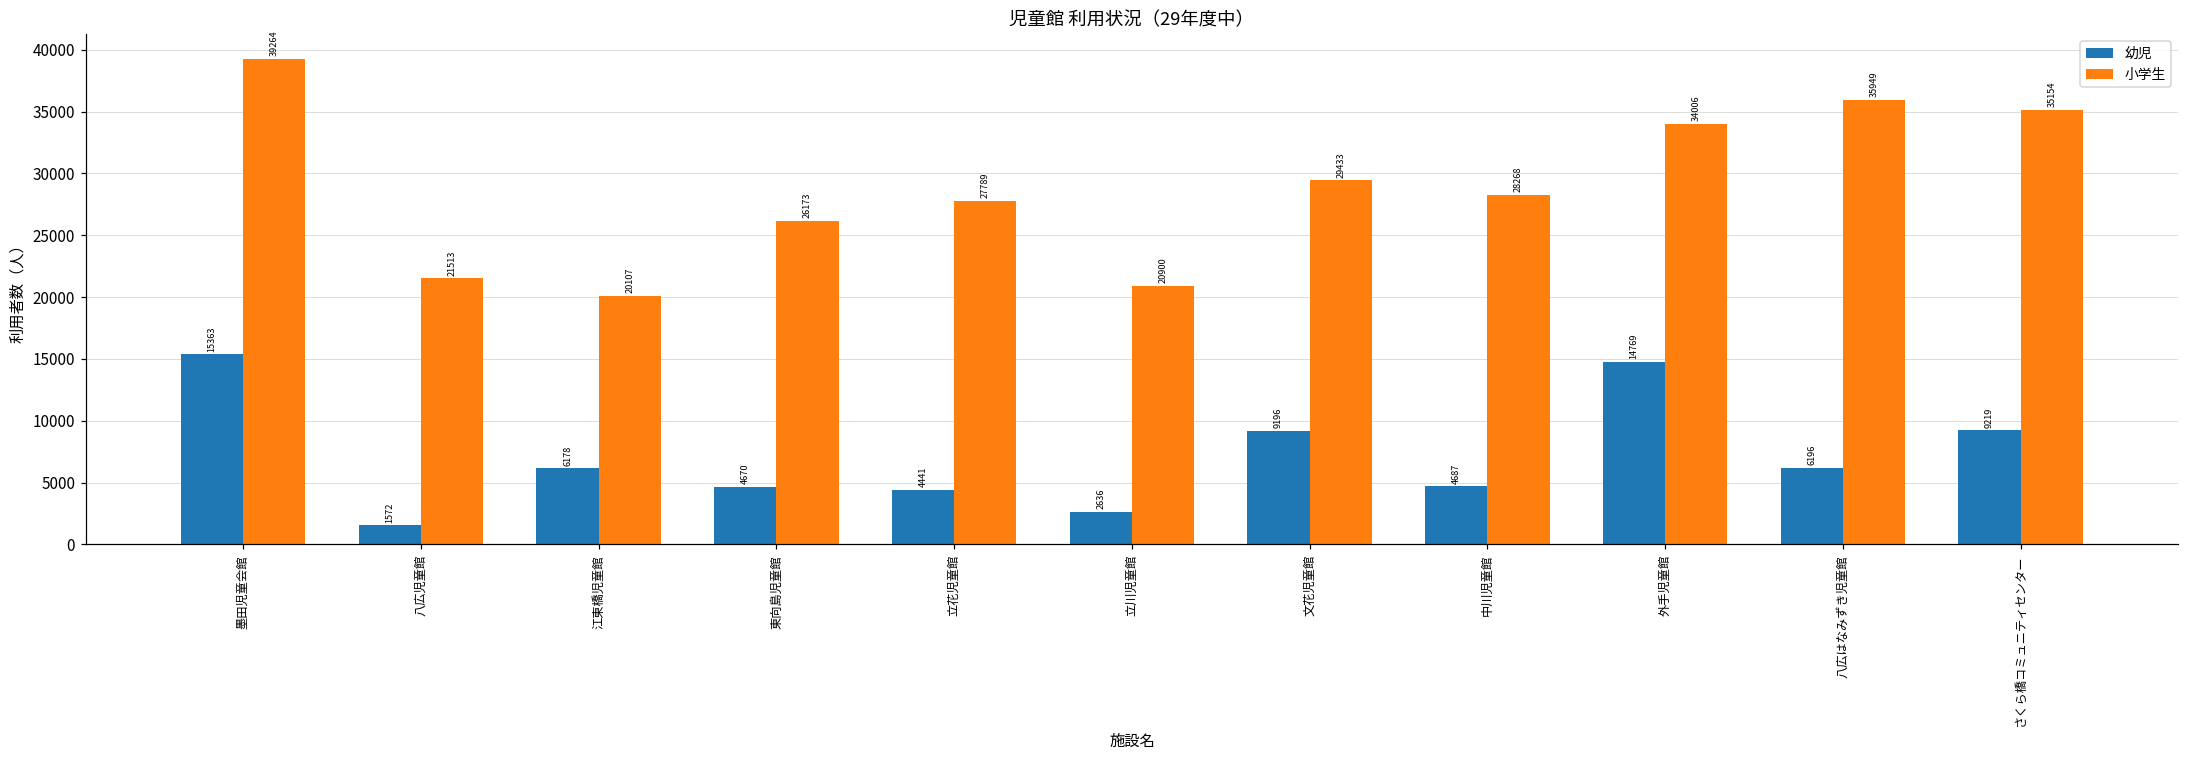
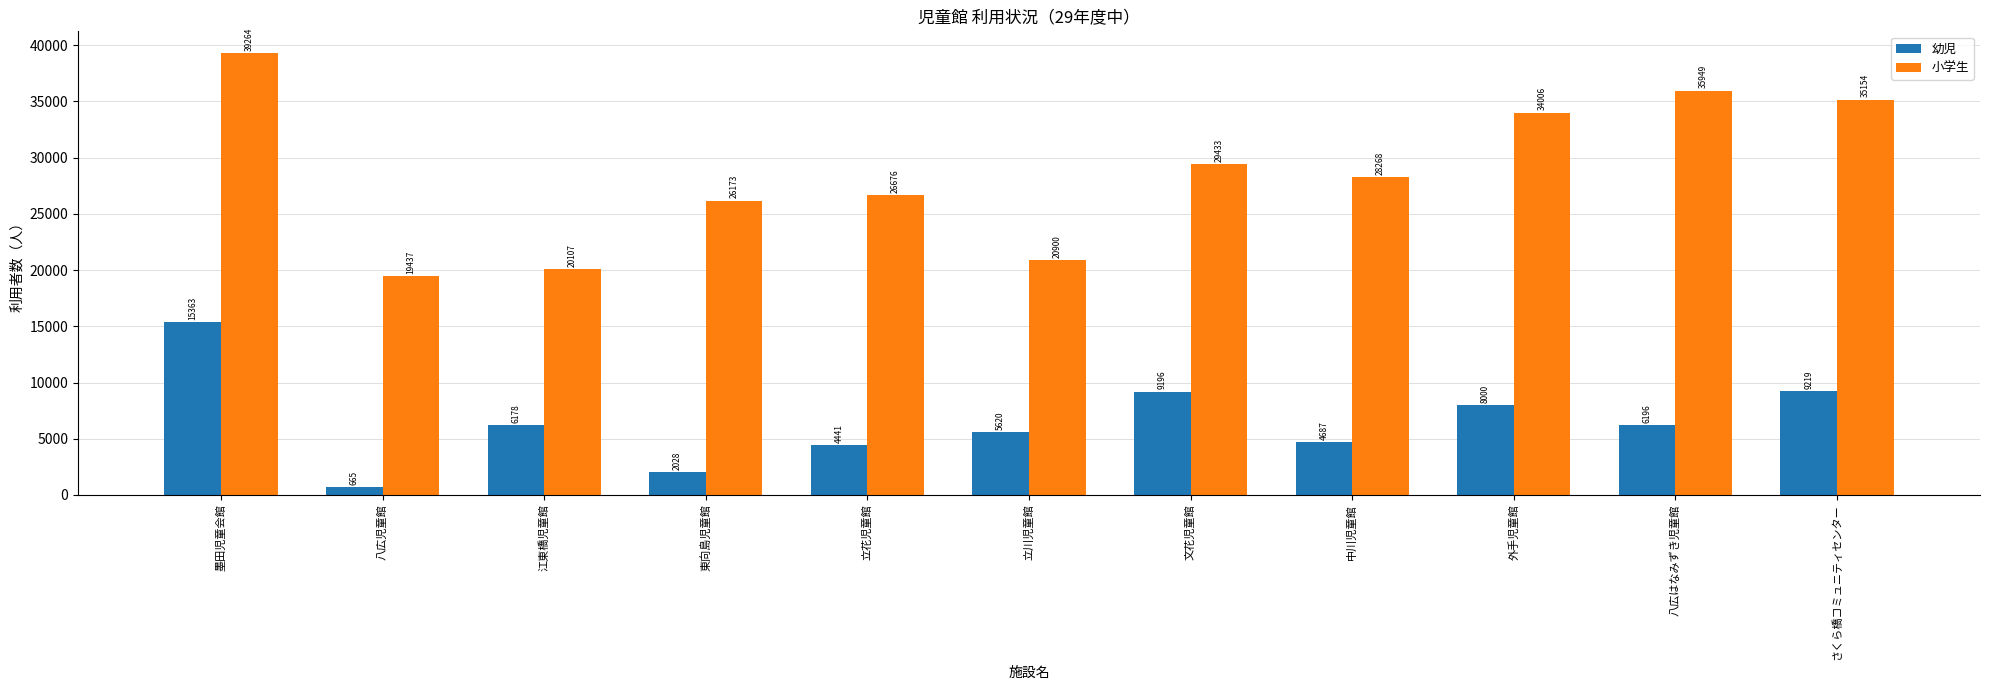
  {
    "幼児": {
      "墨田児童会館": 15363,
-     "八広児童館": 1572,
+     "八広児童館": 665,
      "江東橋児童館": 6178,
-     "東向島児童館": 4670,
+     "東向島児童館": 2028,
      "立花児童館": 4441,
-     "立川児童館": 2636,
+     "立川児童館": 5620,
      "文花児童館": 9196,
      "中川児童館": 4687,
-     "外手児童館": 14769,
+     "外手児童館": 8000,
      "八広はなみずき児童館": 6196,
      "さくら橋コミュニティセンター": 9219
    },
    "小学生": {
      "墨田児童会館": 39264,
-     "八広児童館": 21513,
+     "八広児童館": 19437,
      "江東橋児童館": 20107,
      "東向島児童館": 26173,
-     "立花児童館": 27789,
+     "立花児童館": 26676,
      "立川児童館": 20900,
      "文花児童館": 29433,
      "中川児童館": 28268,
      "外手児童館": 34006,
      "八広はなみずき児童館": 35949,
      "さくら橋コミュニティセンター": 35154
    }
  }
